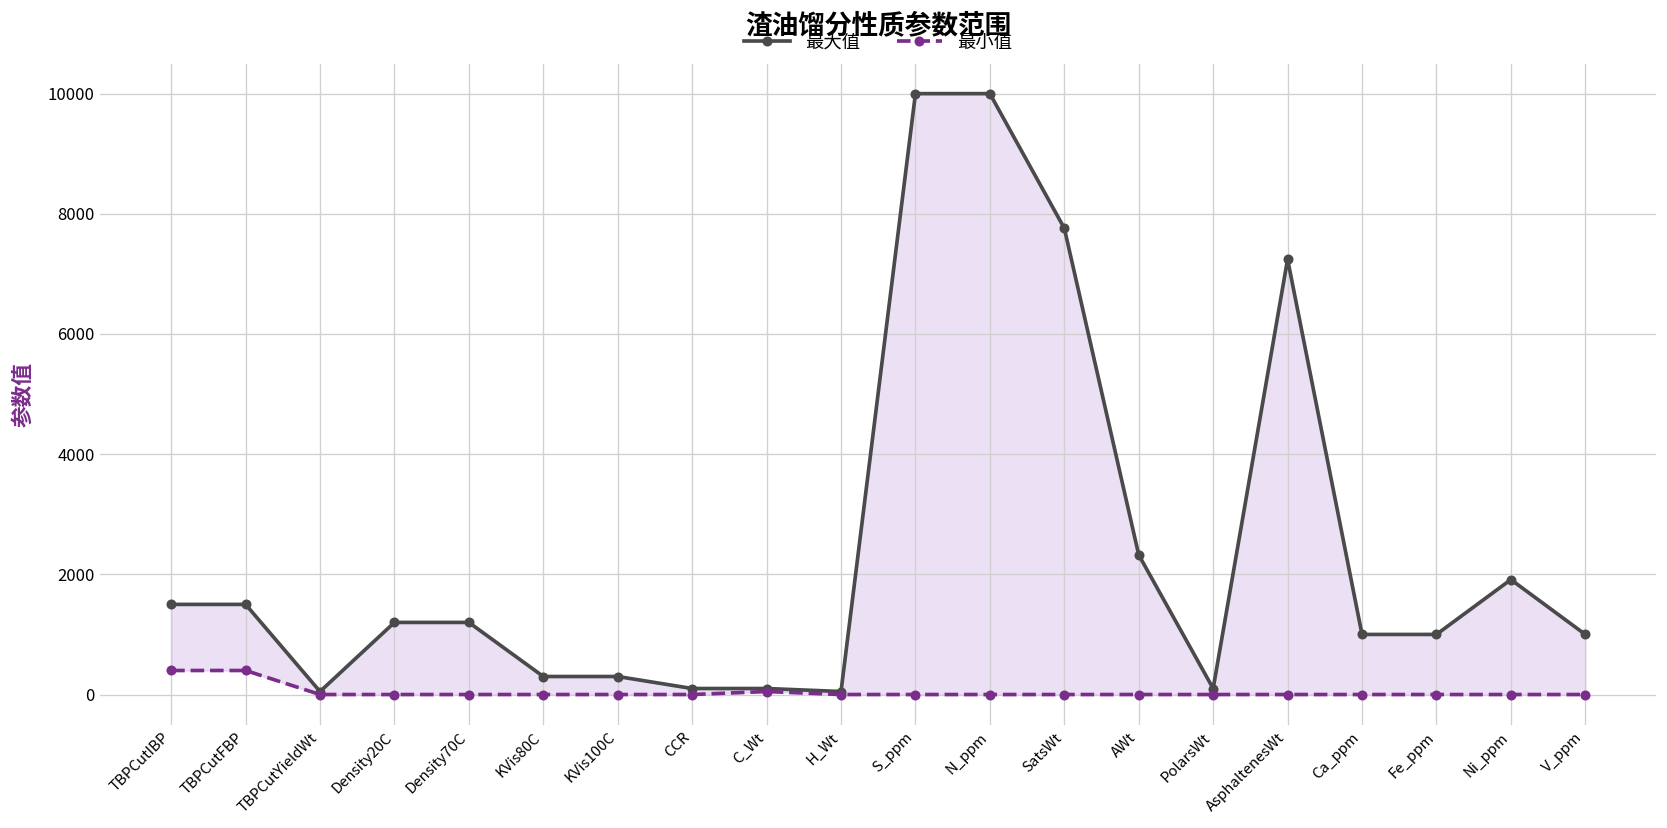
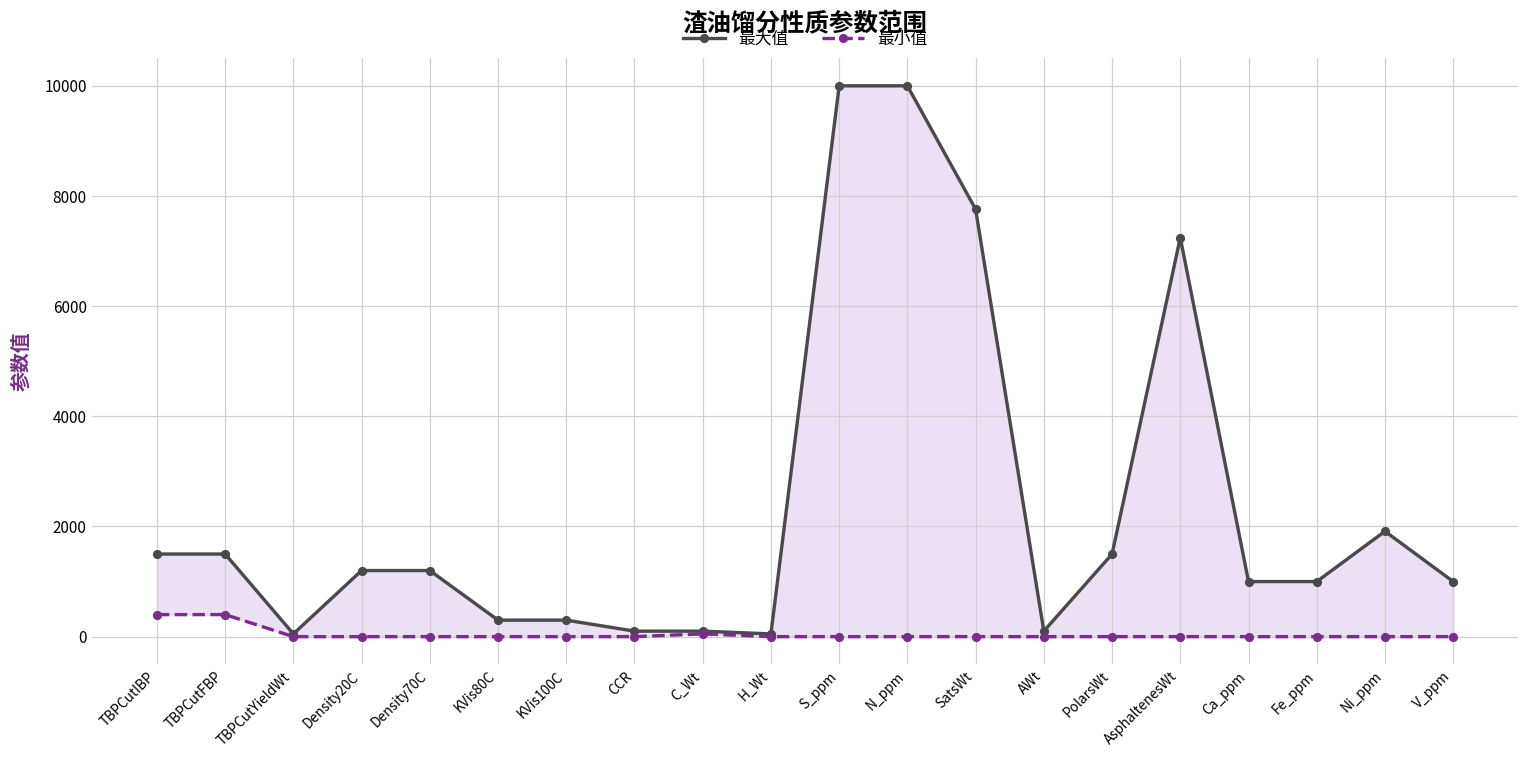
  {
    "最大值": {
      "TBPCutIBP": 1500,
      "TBPCutFBP": 1500,
      "Density20C": 1200,
      "Density70C": 1200,
      "KVis80C": 300,
      "KVis100C": 300,
      "CCR": 100,
      "S_ppm": 10000,
      "N_ppm": 10000,
      "SatsWt": 7800,
-     "AWt": 2300,
-     "PolarsWt": 100,
+     "AWt": 100,
+     "PolarsWt": 1500,
      "AsphaltenesWt": 7200,
      "Ca_ppm": 1000,
      "Fe_ppm": 1000,
      "Ni_ppm": 1900,
      "V_ppm": 1000
    },
    "最小值": {
      "TBPCutIBP": 400,
      "TBPCutFBP": 400,
      "Density20C": 0,
      "Density70C": 0,
      "KVis80C": 0,
      "KVis100C": 0,
      "CCR": 0,
      "S_ppm": 0,
      "N_ppm": 0,
      "SatsWt": 0,
      "AWt": 0,
      "PolarsWt": 0,
      "AsphaltenesWt": 0,
      "Ca_ppm": 0,
      "Fe_ppm": 0,
      "Ni_ppm": 0,
      "V_ppm": 0
    }
  }
